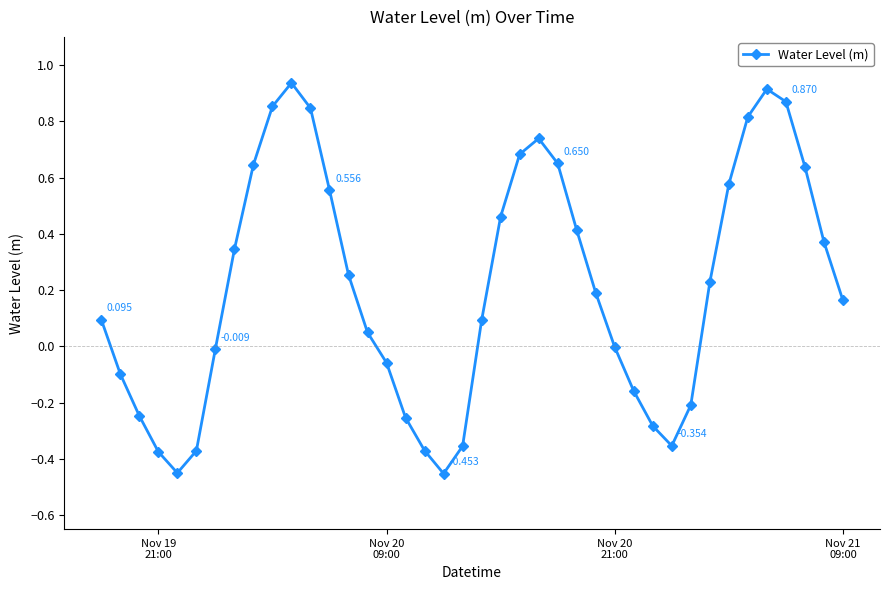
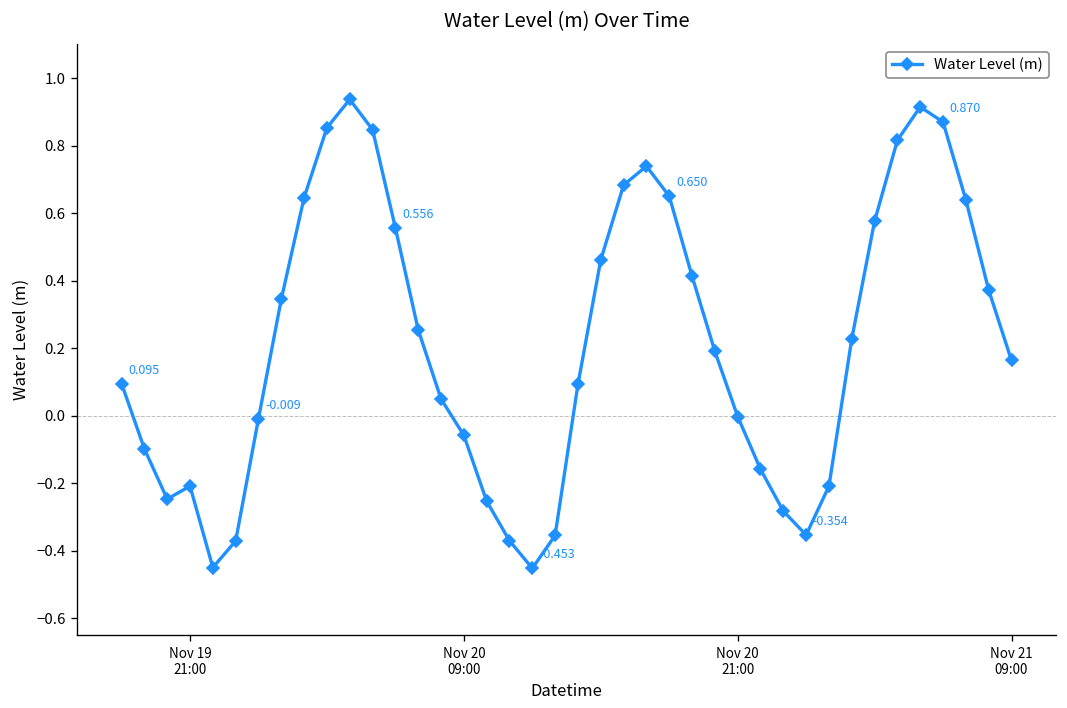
  {
-   "Nov 19 21:00": -0.38,
+   "Nov 19 21:00": -0.21,
    "Nov 20 09:00": -0.06,
    "Nov 20 21:00": 0.00,
    "Nov 21 09:00": 0.16
  }
